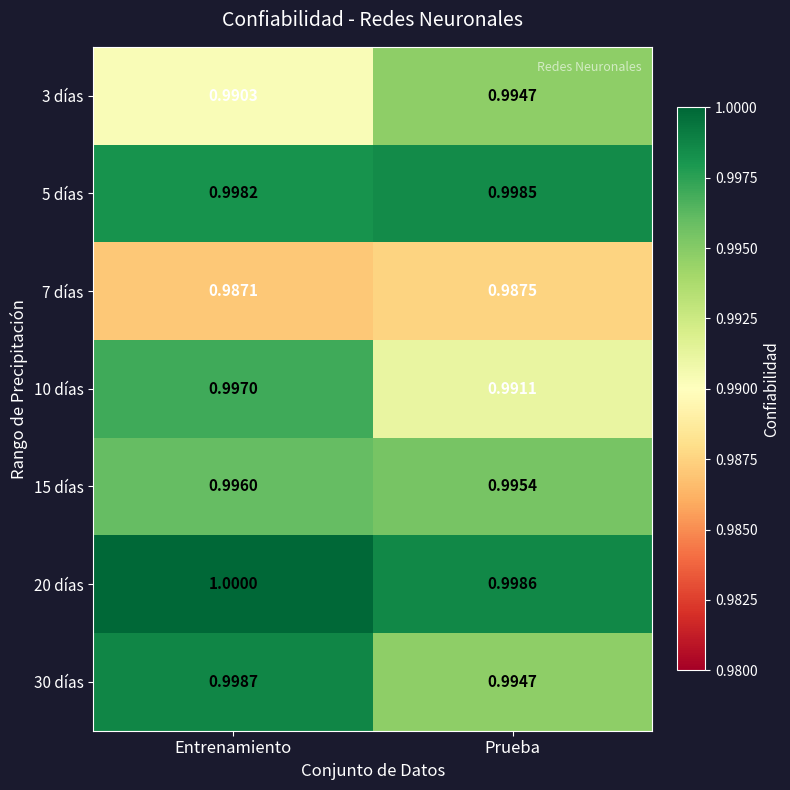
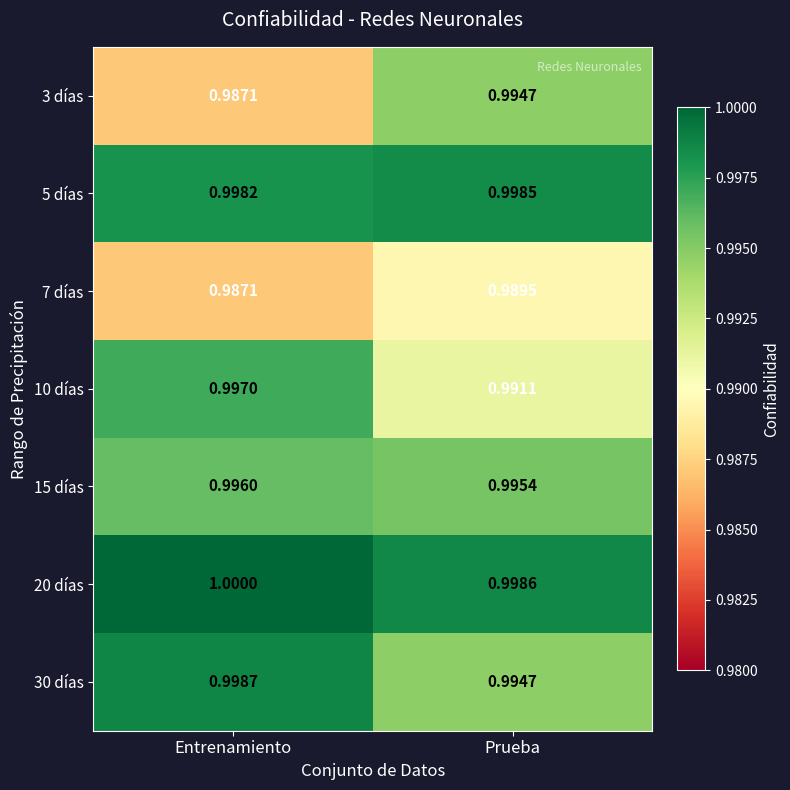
  {
    "3 días": {
-     "Entrenamiento": 0.9903
+     "Entrenamiento": 0.9871
    },
    "5 días": {
      "Entrenamiento": 0.9982,
      "Prueba": 0.9985
    },
    "7 días": {
      "Entrenamiento": 0.9871,
-     "Prueba": 0.9875
+     "Prueba": 0.9895
    },
    "10 días": {
      "Entrenamiento": 0.9970,
      "Prueba": 0.9911
    },
    "15 días": {
      "Entrenamiento": 0.9960,
      "Prueba": 0.9954
    },
    "20 días": {
      "Entrenamiento": 1.0000,
      "Prueba": 0.9986
    },
    "30 días": {
      "Entrenamiento": 0.9987,
      "Prueba": 0.9947
    }
  }
